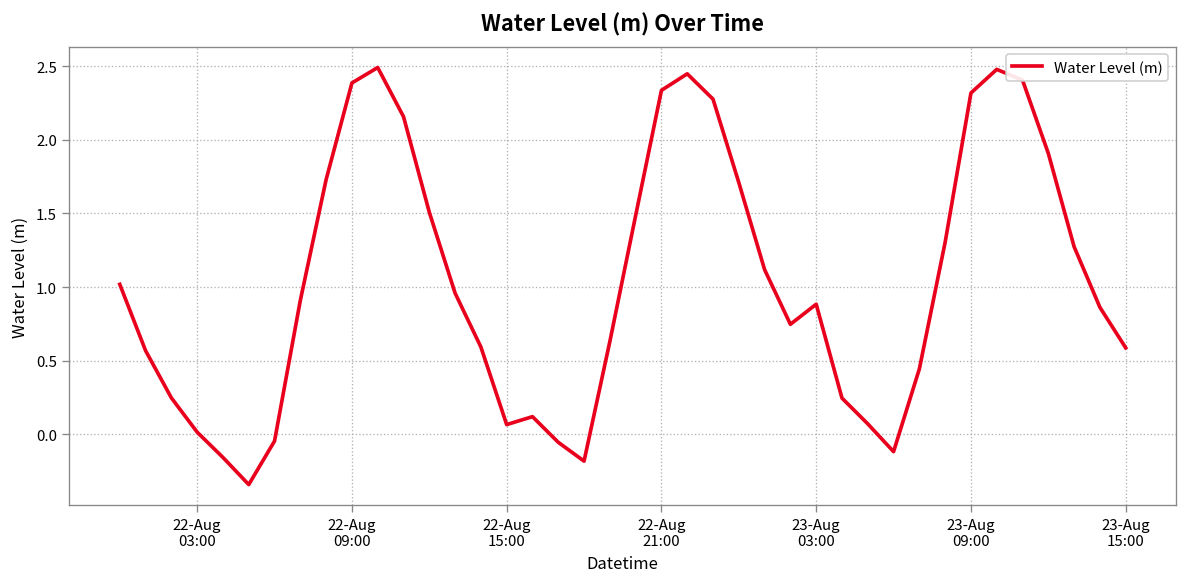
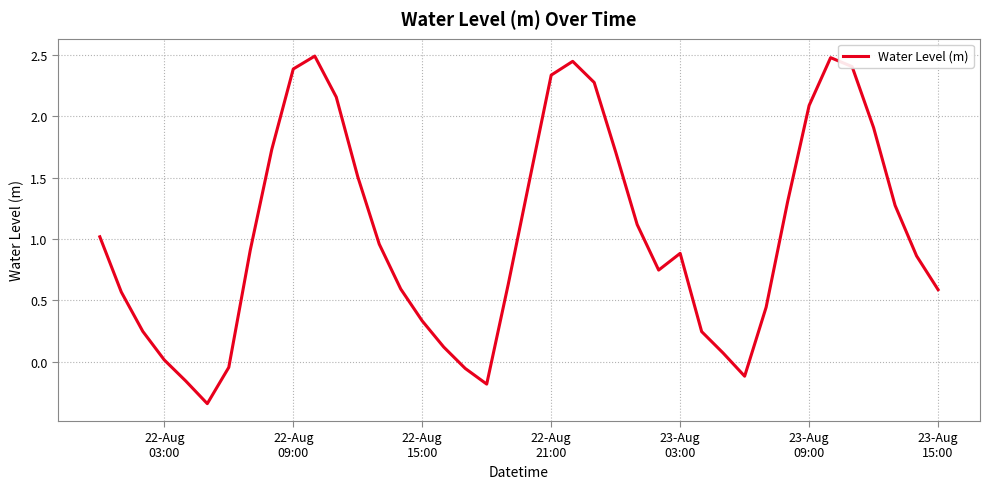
  {
    "22-Aug 03:00": 0.02,
    "22-Aug 09:00": 2.38,
-   "22-Aug 15:00": 0.07,
+   "22-Aug 15:00": 0.33,
    "22-Aug 21:00": 2.33,
    "23-Aug 03:00": 0.88,
-   "23-Aug 09:00": 2.32,
+   "23-Aug 09:00": 2.09,
    "23-Aug 15:00": 0.59
  }
